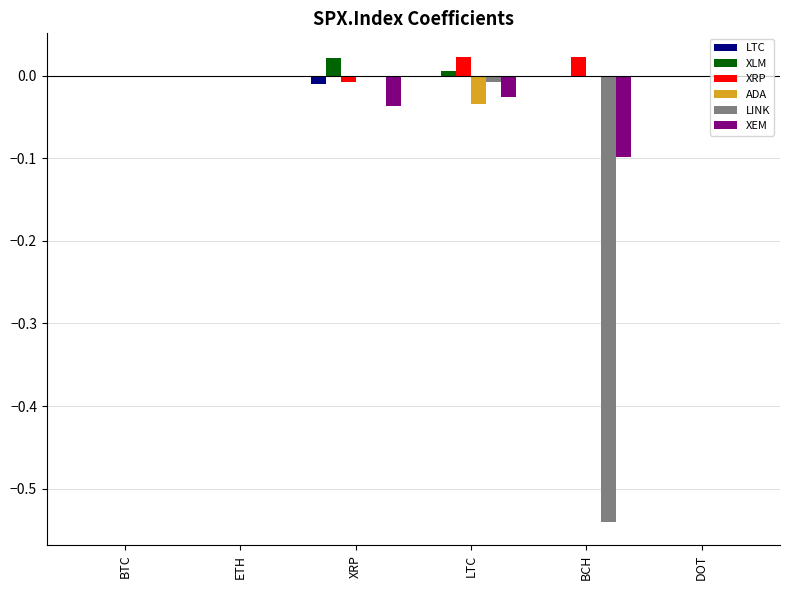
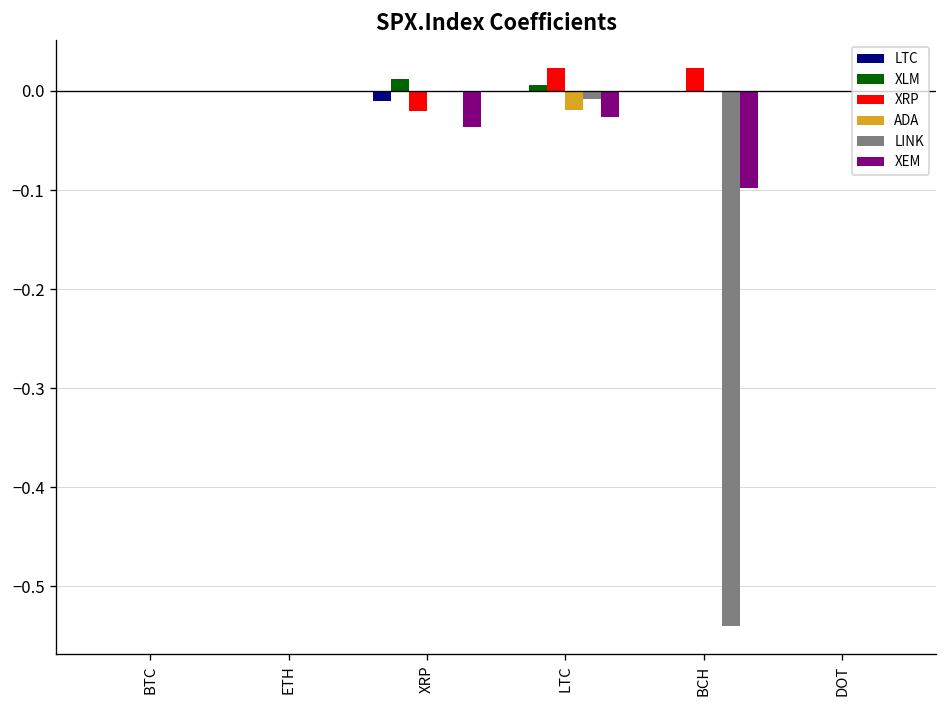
  {
    "LTC": {
      "BTC": 0.00,
      "ETH": 0.00,
      "XRP": -0.01,
      "LTC": 0.00,
      "BCH": 0.00,
      "DOT": 0.00
    },
    "XLM": {
      "BTC": 0.00,
      "ETH": 0.00,
-     "XRP": 0.02,
+     "XRP": 0.01,
      "LTC": 0.01,
      "BCH": 0.00
    },
    "XRP": {
      "BTC": 0.00,
      "ETH": 0.00,
-     "XRP": -0.01,
+     "XRP": -0.02,
      "LTC": 0.02,
      "BCH": 0.02,
      "DOT": 0.00
    },
    "ADA": {
      "BTC": 0.00,
      "ETH": 0.00,
      "XRP": 0.00,
-     "LTC": -0.03,
+     "LTC": -0.02,
      "BCH": 0.00,
      "DOT": 0.00
    },
    "LINK": {
      "BTC": 0.00,
      "ETH": 0.00,
      "XRP": 0.00,
      "LTC": -0.01,
      "BCH": -0.54
    },
    "XEM": {
      "BTC": 0.00,
      "ETH": 0.00,
      "XRP": -0.04,
      "LTC": -0.03,
      "BCH": -0.10
    }
  }
